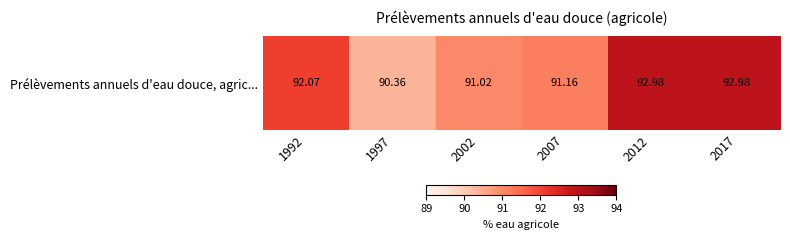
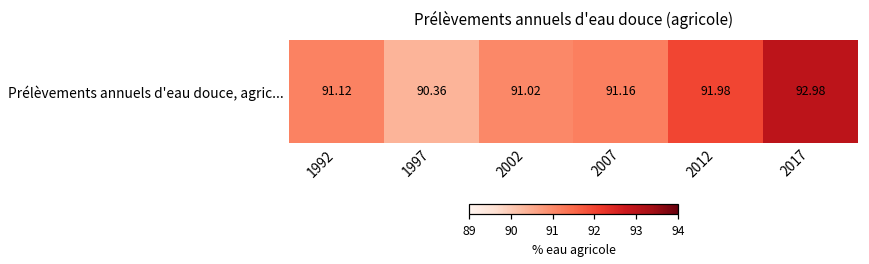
  {
    "Prélèvements annuels d'eau douce, agric...": {
-     "1992": 92.07,
+     "1992": 91.12,
      "1997": 90.36,
      "2002": 91.02,
      "2007": 91.16,
-     "2012": 92.98,
+     "2012": 91.98,
      "2017": 92.98
    }
  }
